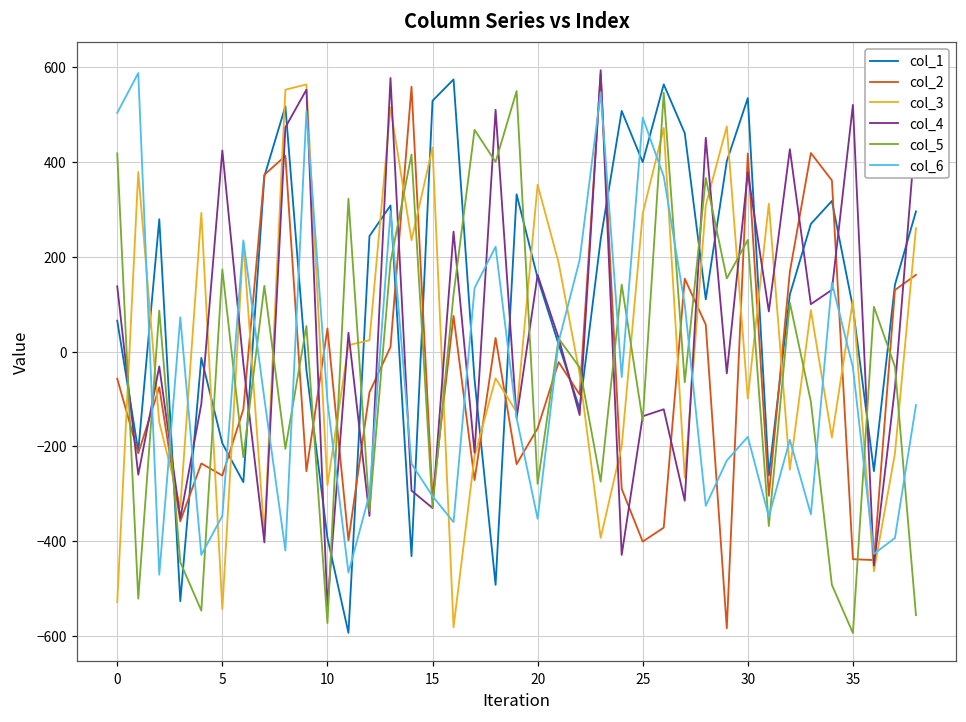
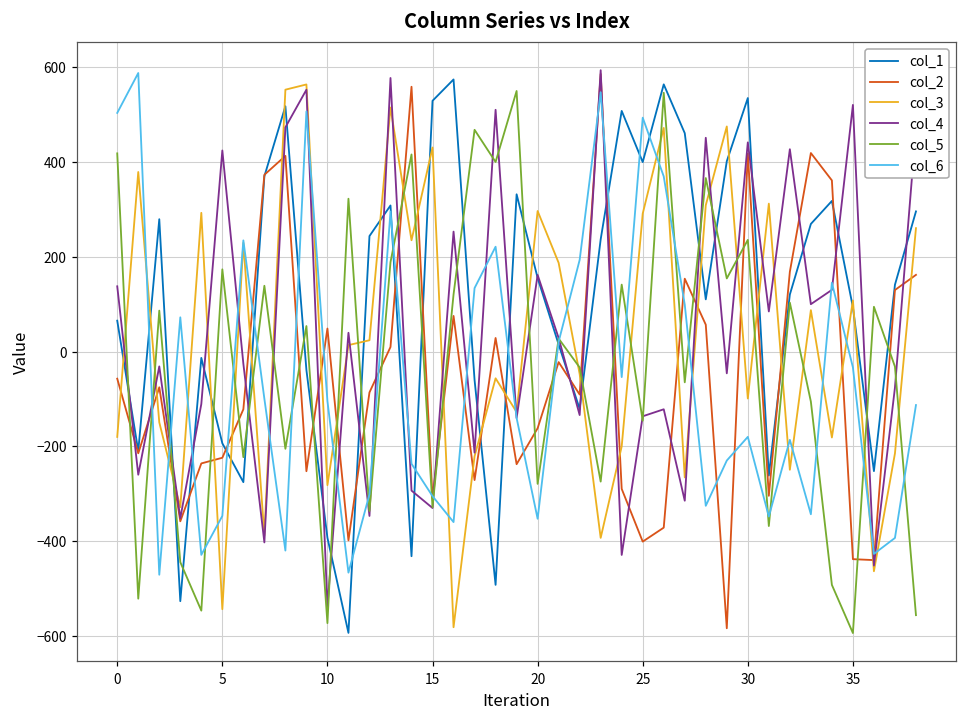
  {
    "col_1": {
      "0": 70,
      "5": -190,
      "10": -390,
      "15": 530,
      "20": 160,
      "25": 400,
      "30": 530,
      "35": 90
    },
    "col_2": {
      "0": -60,
-     "5": -260,
+     "5": -220,
      "10": 50,
      "20": -160,
      "25": -400,
      "30": 420,
      "35": -440
    },
    "col_3": {
-     "0": -530,
+     "0": -180,
      "5": -540,
      "10": -280,
      "15": 430,
-     "20": 350,
+     "20": 300,
      "25": 290,
      "30": -100,
      "35": 110
    },
    "col_4": {
      "0": 140,
      "5": 420,
      "10": -540,
      "20": 160,
      "25": -140,
-     "30": 380,
+     "30": 440,
      "35": 520
    },
    "col_5": {
      "0": 420,
      "5": 170,
      "10": -570,
      "20": -280,
      "25": -150,
      "30": 240,
      "35": -590
    },
    "col_6": {
      "0": 500,
      "5": -350,
      "10": -100,
      "20": -350,
      "25": 490,
      "30": -180,
      "35": -30
    }
  }
